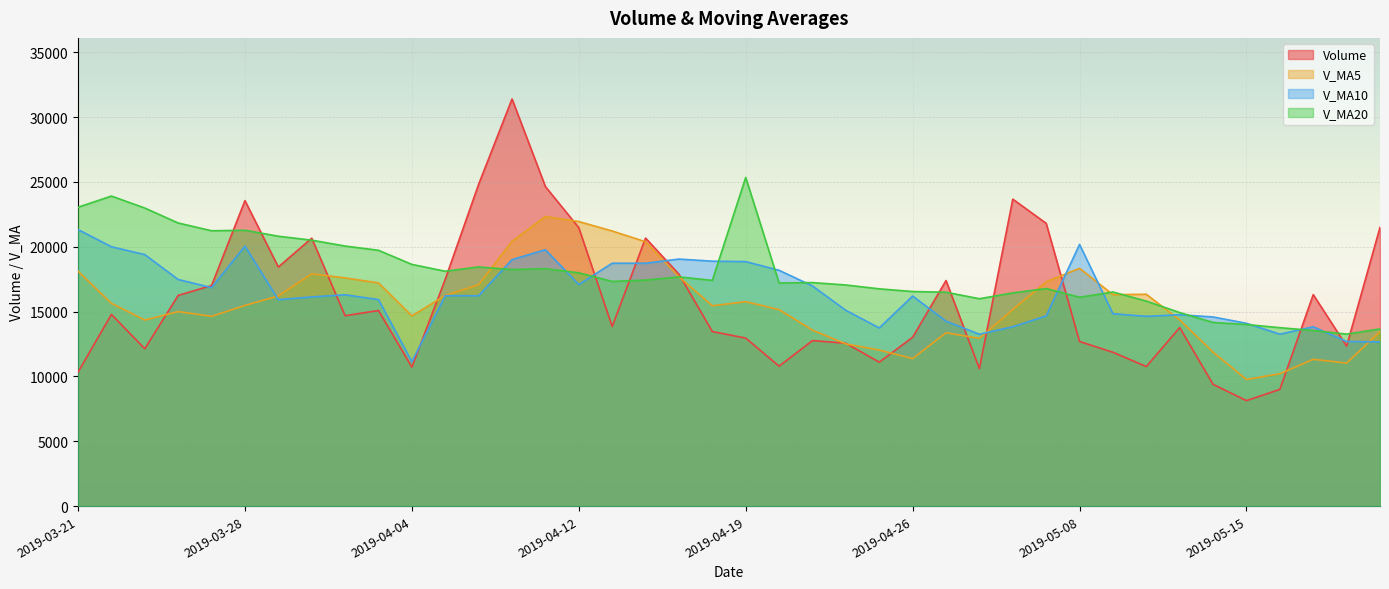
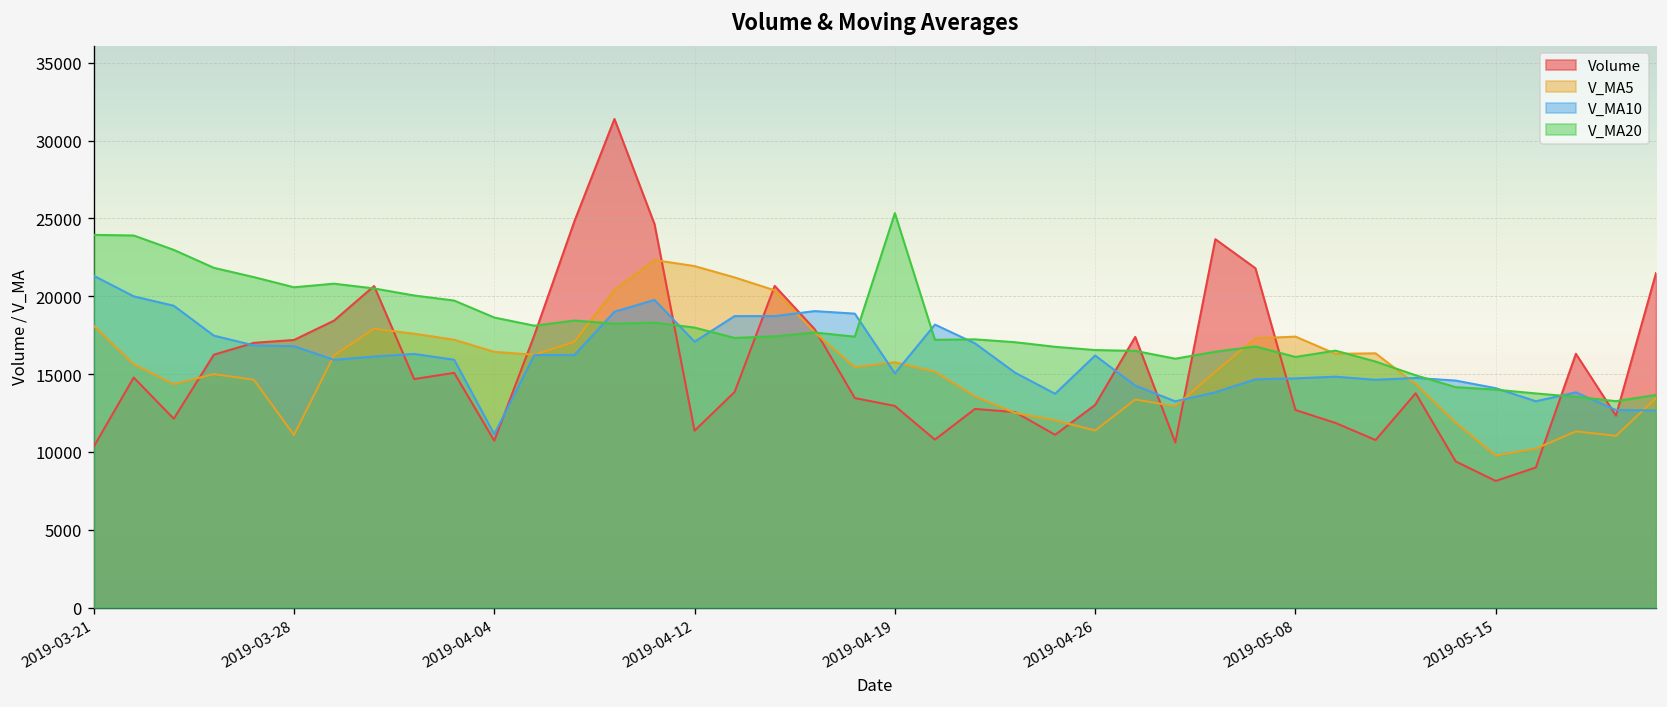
  {
    "Volume": {
      "2019-03-21": 10300,
-     "2019-03-28": 23600,
+     "2019-03-28": 17200,
      "2019-04-04": 10700,
-     "2019-04-12": 21500,
+     "2019-04-12": 11400,
      "2019-04-19": 13000,
      "2019-04-26": 13000,
      "2019-05-08": 12700,
      "2019-05-15": 8100
    },
    "V_MA5": {
      "2019-03-21": 18100,
-     "2019-03-28": 15500,
-     "2019-04-04": 14700,
+     "2019-03-28": 11100,
+     "2019-04-04": 16400,
      "2019-04-12": 21900,
      "2019-04-19": 15800,
      "2019-04-26": 11400,
-     "2019-05-08": 18300,
+     "2019-05-08": 17400,
      "2019-05-15": 9800
    },
    "V_MA10": {
      "2019-03-21": 21300,
-     "2019-03-28": 20000,
+     "2019-03-28": 16800,
      "2019-04-04": 11100,
      "2019-04-12": 17100,
-     "2019-04-19": 18900,
+     "2019-04-19": 15000,
      "2019-04-26": 16200,
-     "2019-05-08": 20200
+     "2019-05-08": 14700
    },
    "V_MA20": {
-     "2019-03-21": 23000,
-     "2019-03-28": 21300,
+     "2019-03-21": 23900,
+     "2019-03-28": 20600,
      "2019-04-04": 18600,
      "2019-04-12": 18000,
      "2019-04-19": 25300,
      "2019-04-26": 16500,
      "2019-05-08": 16100
    }
  }
